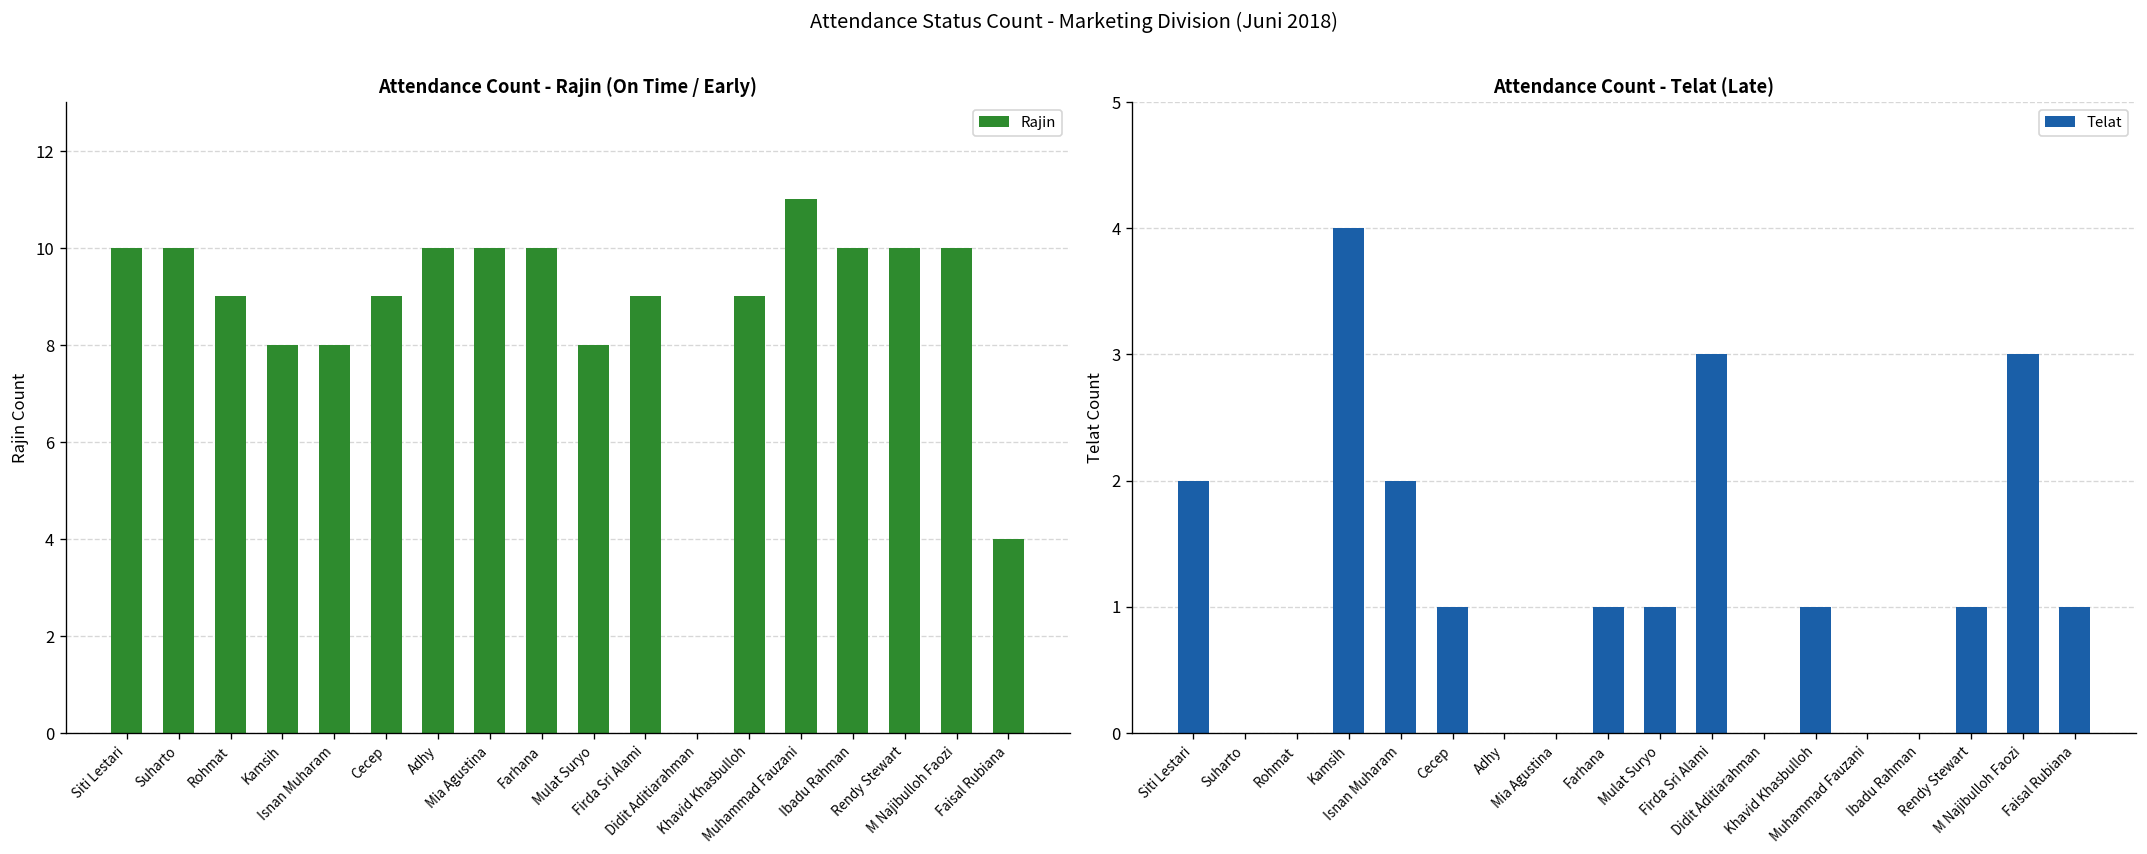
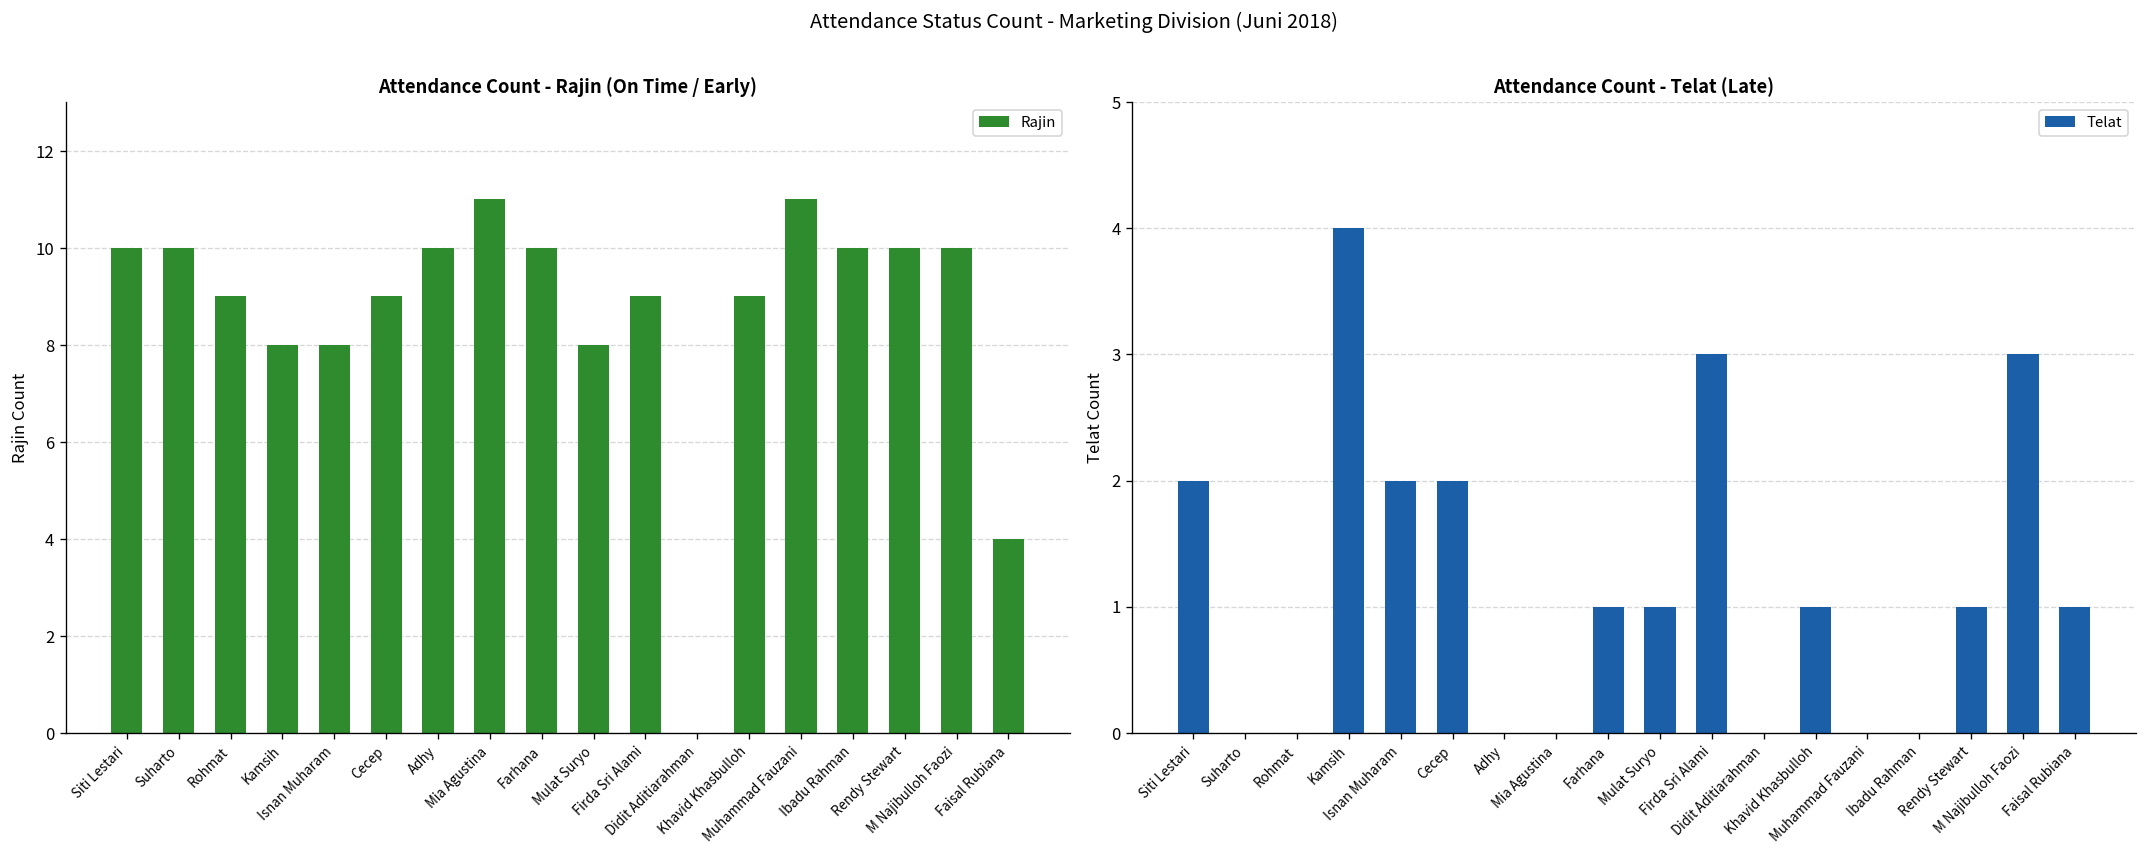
  {
    "Attendance Count - Rajin (On Time / Early)": {
      "Siti Lestari": 10,
      "Suharto": 10,
      "Rohmat": 9,
      "Kamsih": 8,
      "Isnan Muharam": 8,
      "Cecep": 9,
      "Adhy": 10,
-     "Mia Agustina": 10,
+     "Mia Agustina": 11,
      "Farhana": 10,
      "Mulat Suryo": 8,
      "Firda Sri Alami": 9,
      "Didit Aditiarahman": 0,
      "Khavid Khasbulloh": 9,
      "Muhammad Fauzani": 11,
      "Ibadu Rahman": 10,
      "Rendy Stewart": 10,
      "M Najibulloh Faozi": 10,
      "Faisal Rubiana": 4
    },
    "Attendance Count - Telat (Late)": {
      "Siti Lestari": 2,
      "Suharto": 0,
      "Rohmat": 0,
      "Kamsih": 4,
      "Isnan Muharam": 2,
-     "Cecep": 1,
+     "Cecep": 2,
      "Adhy": 0,
      "Mia Agustina": 0,
      "Farhana": 1,
      "Mulat Suryo": 1,
      "Firda Sri Alami": 3,
      "Didit Aditiarahman": 0,
      "Khavid Khasbulloh": 1,
      "Muhammad Fauzani": 0,
      "Ibadu Rahman": 0,
      "Rendy Stewart": 1,
      "M Najibulloh Faozi": 3,
      "Faisal Rubiana": 1
    }
  }
